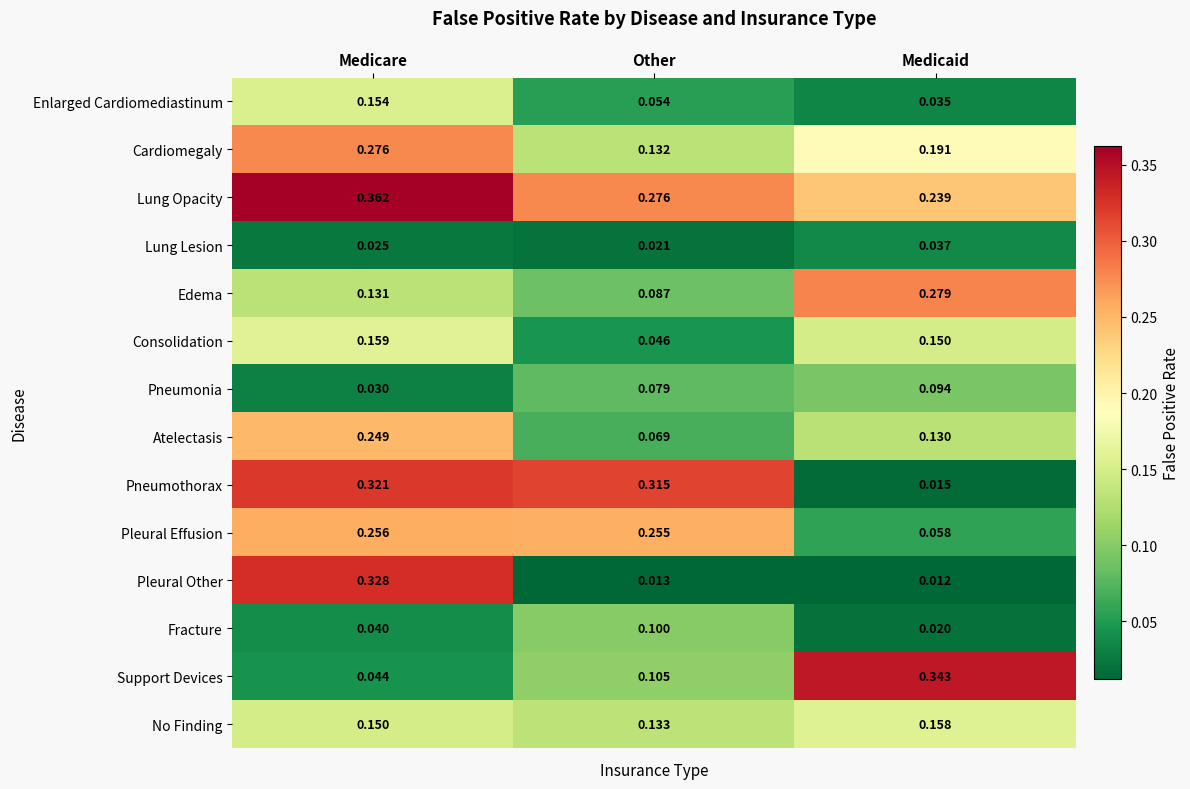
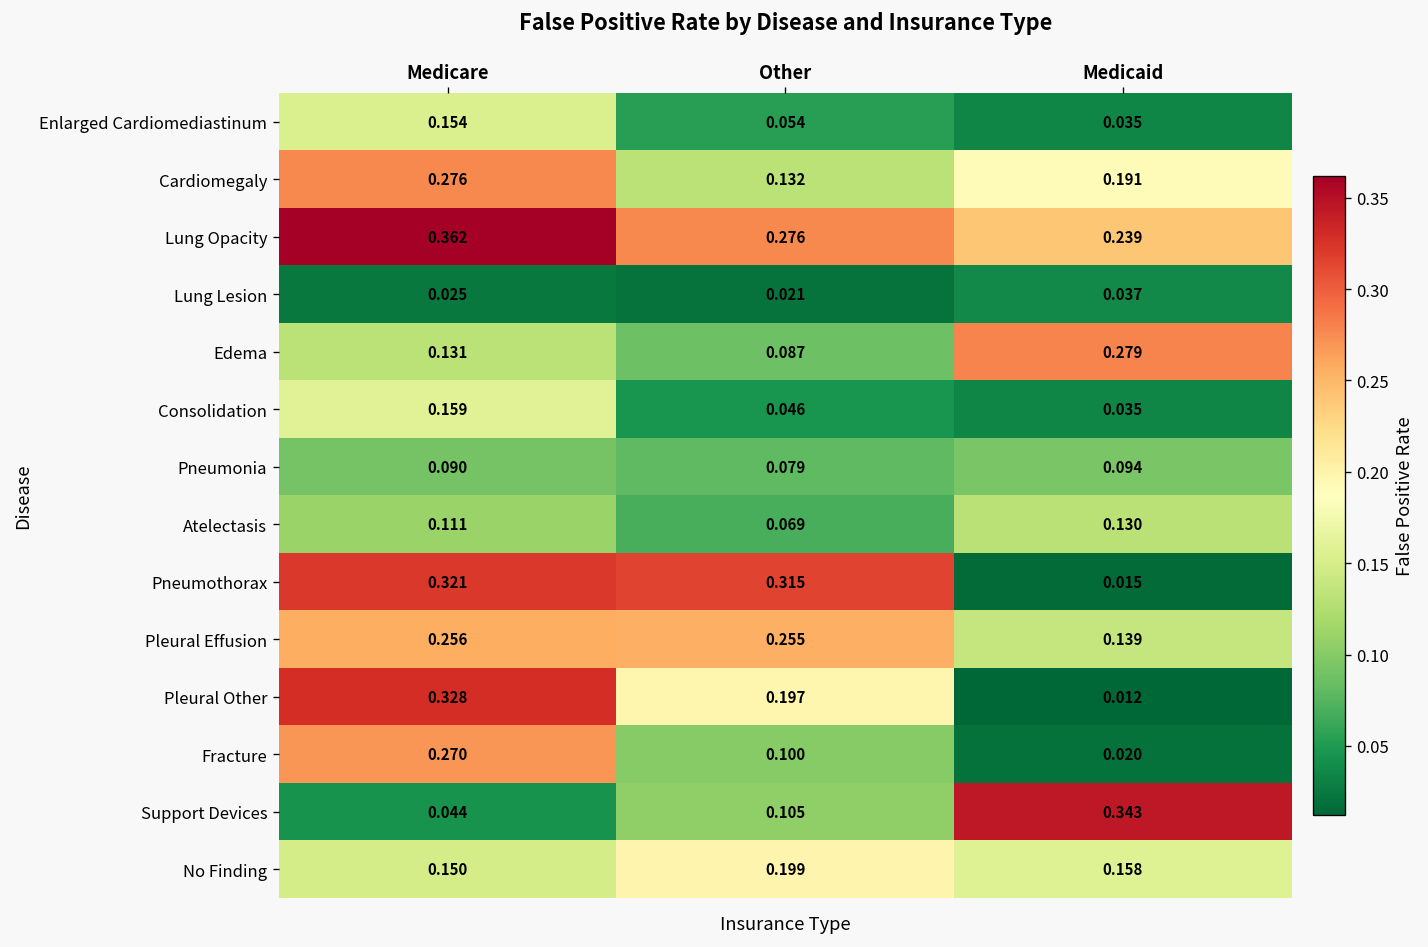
  {
    "Enlarged Cardiomediastinum": {
      "Medicare": 0.154,
      "Other": 0.054,
      "Medicaid": 0.035
    },
    "Cardiomegaly": {
      "Medicare": 0.276,
      "Other": 0.132,
      "Medicaid": 0.191
    },
    "Lung Opacity": {
      "Medicare": 0.362,
      "Other": 0.276,
      "Medicaid": 0.239
    },
    "Lung Lesion": {
      "Medicare": 0.025,
      "Other": 0.021,
      "Medicaid": 0.037
    },
    "Edema": {
      "Medicare": 0.131,
      "Other": 0.087,
      "Medicaid": 0.279
    },
    "Consolidation": {
      "Medicare": 0.159,
      "Other": 0.046,
-     "Medicaid": 0.150
+     "Medicaid": 0.035
    },
    "Pneumonia": {
-     "Medicare": 0.030,
+     "Medicare": 0.090,
      "Other": 0.079,
      "Medicaid": 0.094
    },
    "Atelectasis": {
-     "Medicare": 0.249,
+     "Medicare": 0.111,
      "Other": 0.069,
      "Medicaid": 0.130
    },
    "Pneumothorax": {
      "Medicare": 0.321,
      "Other": 0.315,
      "Medicaid": 0.015
    },
    "Pleural Effusion": {
      "Medicare": 0.256,
      "Other": 0.255,
-     "Medicaid": 0.058
+     "Medicaid": 0.139
    },
    "Pleural Other": {
      "Medicare": 0.328,
-     "Other": 0.013,
+     "Other": 0.197,
      "Medicaid": 0.012
    },
    "Fracture": {
-     "Medicare": 0.040,
+     "Medicare": 0.270,
      "Other": 0.100,
      "Medicaid": 0.020
    },
    "Support Devices": {
      "Medicare": 0.044,
      "Other": 0.105,
      "Medicaid": 0.343
    },
    "No Finding": {
      "Medicare": 0.150,
-     "Other": 0.133,
+     "Other": 0.199,
      "Medicaid": 0.158
    }
  }
